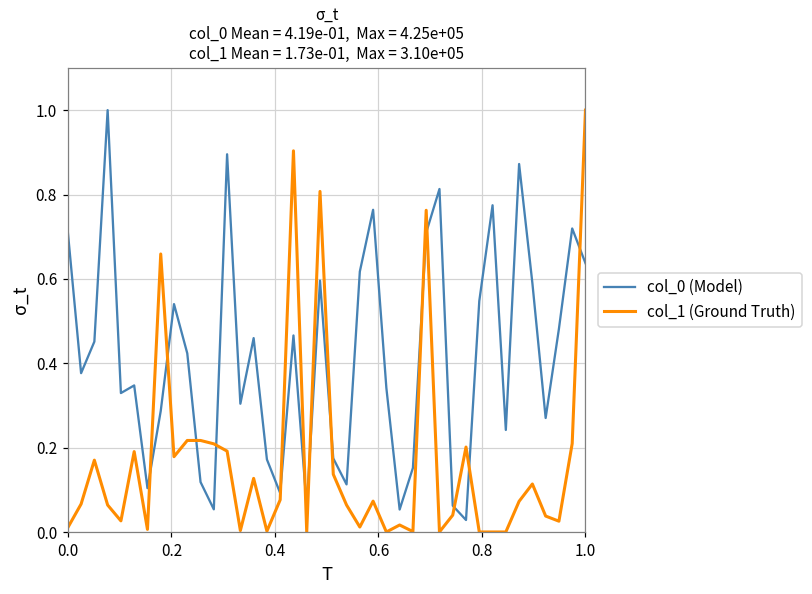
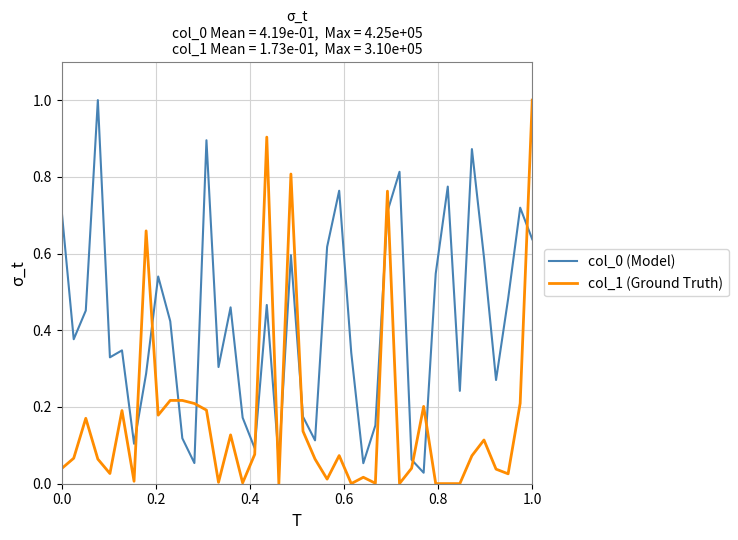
  {
    "col_0 (Model)": {
      "0.0": 0.71,
      "1.0": 0.64
    },
    "col_1 (Ground Truth)": {
-     "0.0": 0.01,
+     "0.0": 0.04,
      "1.0": 1.00
    }
  }
